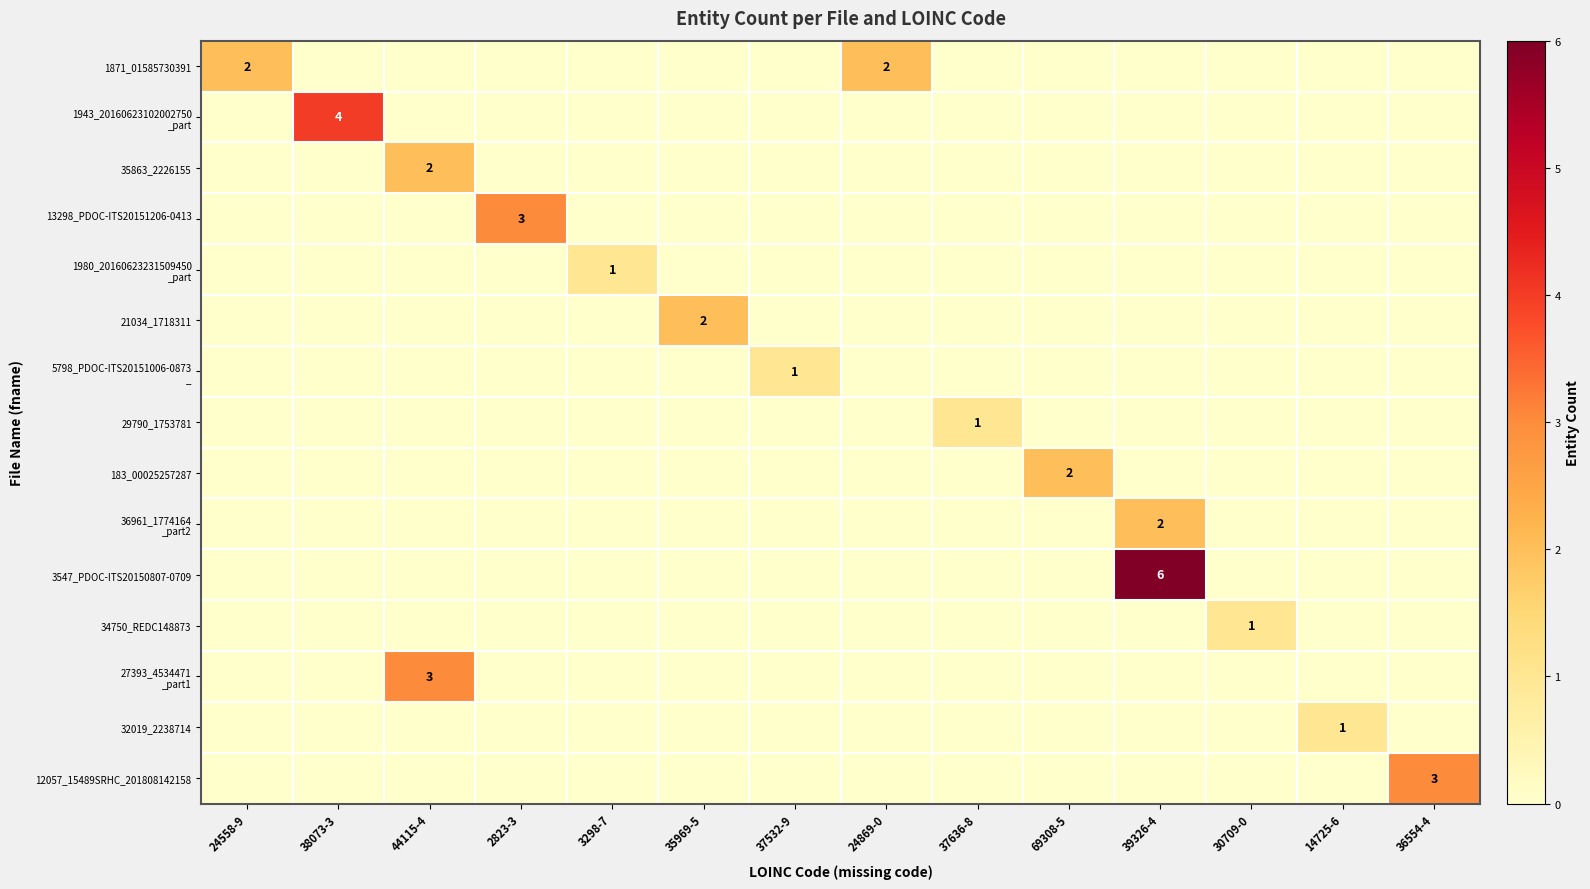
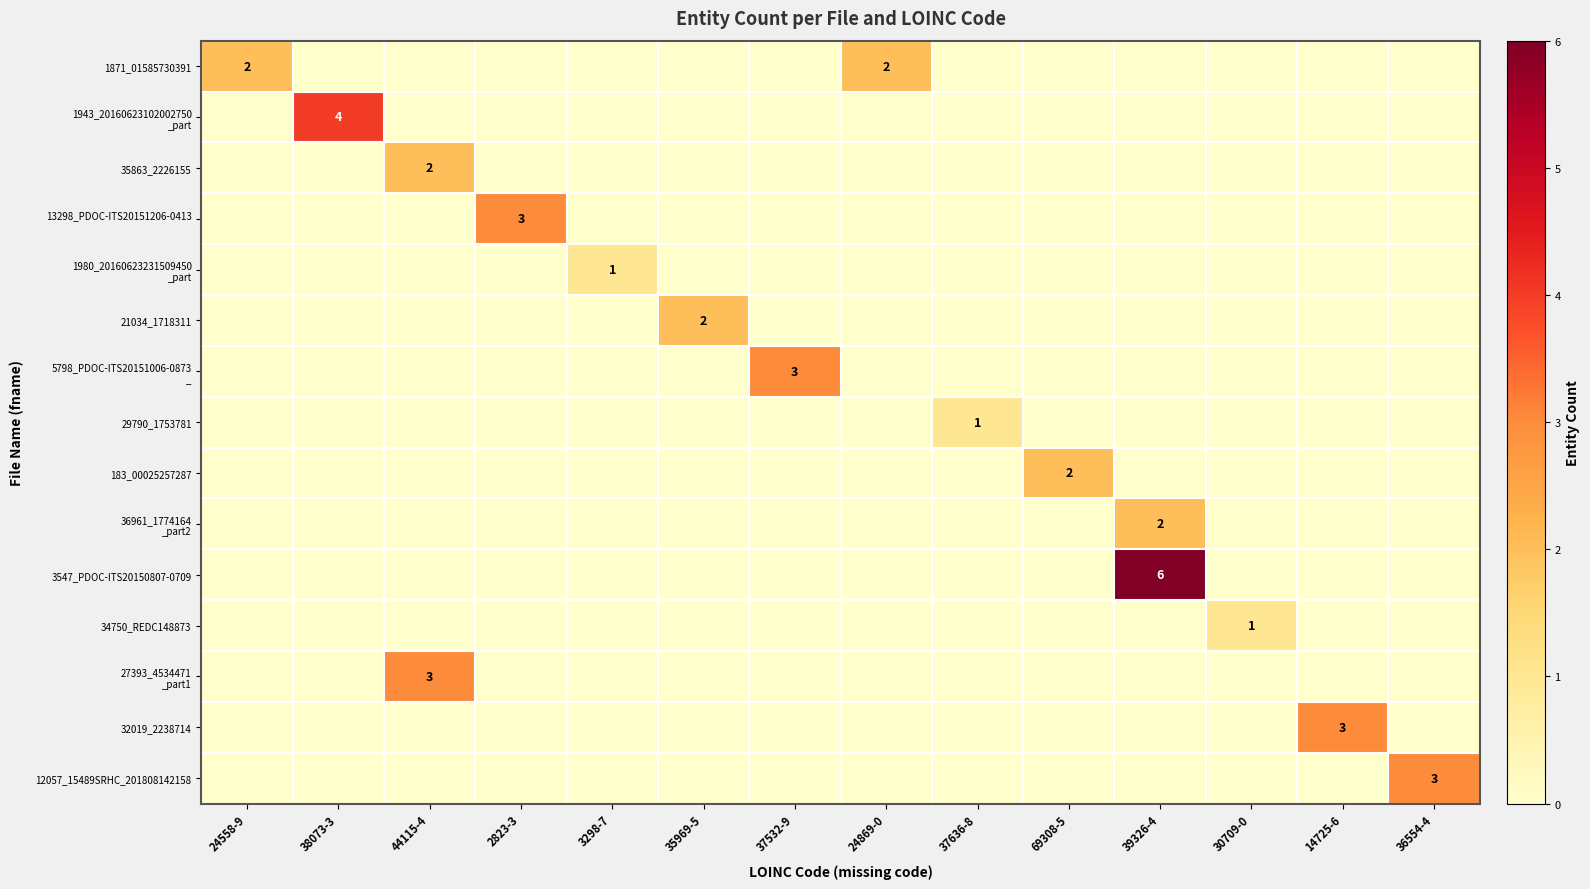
  {
    "1871_01585730391": {
      "24558-9": 2,
      "24869-0": 2
    },
    "1943_20160623102002750 _part": {
      "38073-3": 4
    },
    "35863_2226155": {
      "44115-4": 2
    },
    "13298_PDOC-ITS20151206-0413": {
      "2823-3": 3
    },
    "1980_20160623231509450 _part": {
      "3298-7": 1
    },
    "21034_1718311": {
      "35969-5": 2
    },
    "5798_PDOC-ITS20151006-0873 _": {
-     "37532-9": 1
+     "37532-9": 3
    },
    "29790_1753781": {
      "37636-8": 1
    },
    "183_00025257287": {
      "69308-5": 2
    },
    "36961_1774164 _part2": {
      "39326-4": 2
    },
    "3547_PDOC-ITS20150807-0709": {
      "39326-4": 6
    },
    "34750_REDC148873": {
      "30709-0": 1
    },
    "27393_4534471 _part1": {
      "44115-4": 3
    },
    "32019_2238714": {
-     "14725-6": 1
+     "14725-6": 3
    },
    "12057_15489SRHC_201808142158": {
      "36554-4": 3
    }
  }
